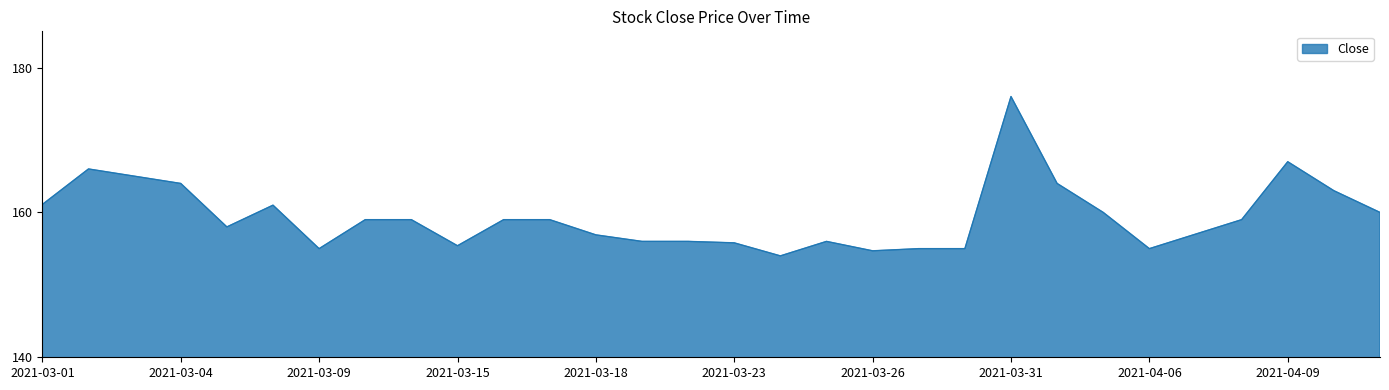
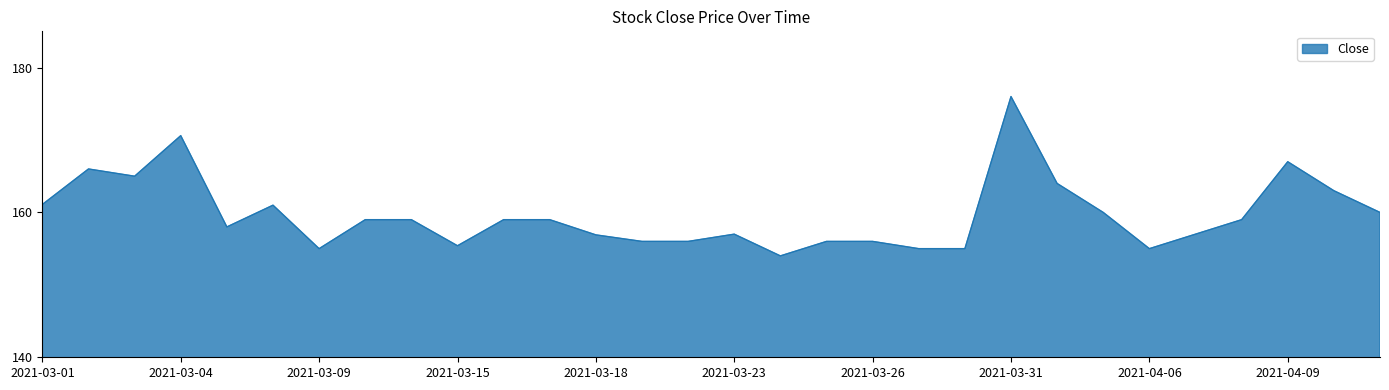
  {
    "2021-03-01": 161,
-   "2021-03-04": 164,
+   "2021-03-04": 171,
    "2021-03-09": 155,
    "2021-03-15": 155,
    "2021-03-18": 157,
-   "2021-03-23": 156,
-   "2021-03-26": 155,
+   "2021-03-23": 157,
+   "2021-03-26": 156,
    "2021-03-31": 176,
    "2021-04-06": 155,
    "2021-04-09": 167
  }
